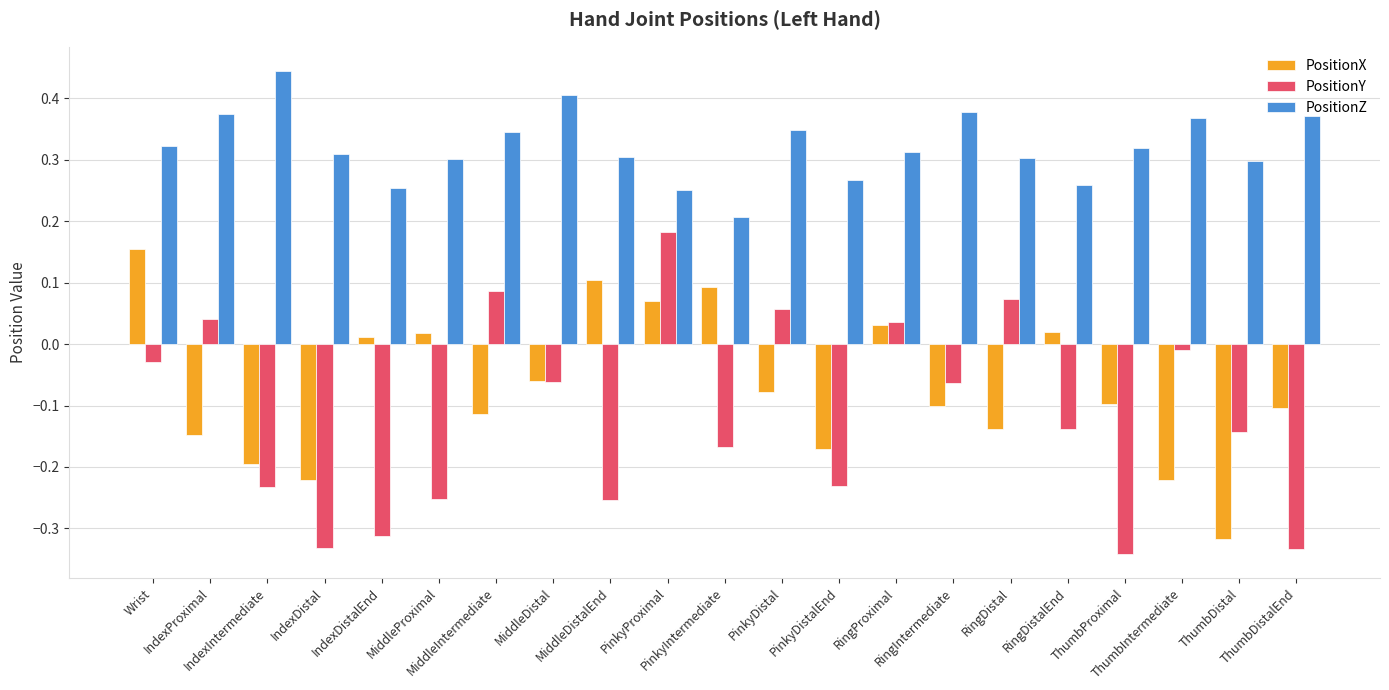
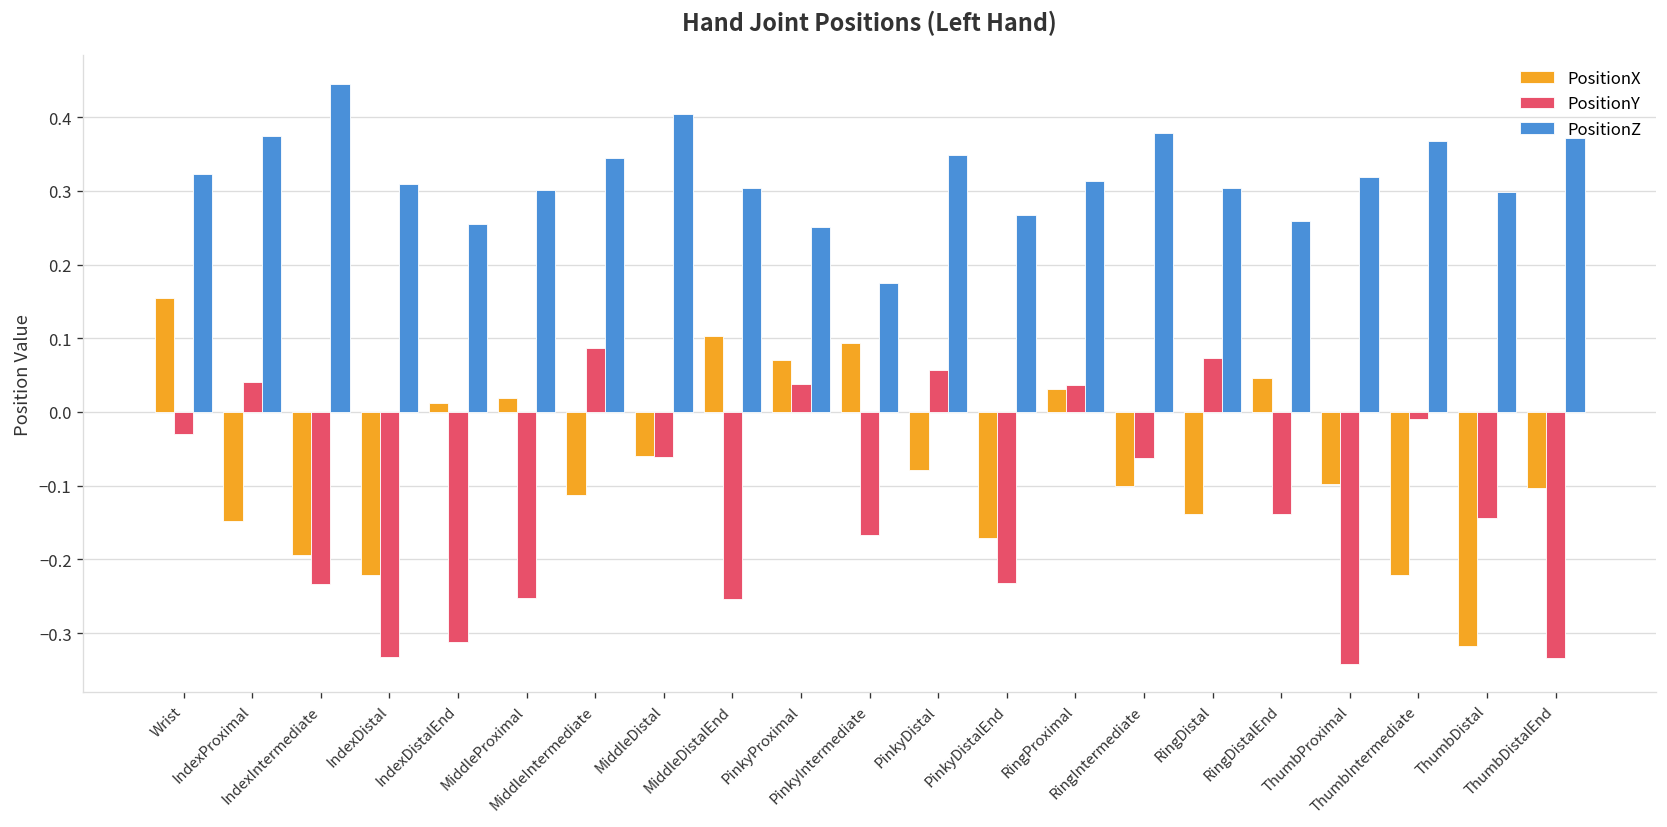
  {
    "PositionX": {
      "Wrist": 0.15,
      "IndexProximal": -0.15,
      "IndexIntermediate": -0.19,
      "IndexDistal": -0.22,
      "IndexDistalEnd": 0.01,
      "MiddleProximal": 0.02,
      "MiddleIntermediate": -0.11,
      "MiddleDistal": -0.06,
      "MiddleDistalEnd": 0.10,
      "PinkyProximal": 0.07,
      "PinkyIntermediate": 0.09,
      "PinkyDistal": -0.08,
      "PinkyDistalEnd": -0.17,
      "RingProximal": 0.03,
      "RingIntermediate": -0.10,
      "RingDistal": -0.14,
-     "RingDistalEnd": 0.02,
+     "RingDistalEnd": 0.05,
      "ThumbProximal": -0.10,
      "ThumbIntermediate": -0.22,
      "ThumbDistal": -0.32,
      "ThumbDistalEnd": -0.10
    },
    "PositionY": {
      "Wrist": -0.03,
      "IndexProximal": 0.04,
      "IndexIntermediate": -0.23,
      "IndexDistal": -0.33,
      "IndexDistalEnd": -0.31,
      "MiddleProximal": -0.25,
      "MiddleIntermediate": 0.09,
      "MiddleDistal": -0.06,
      "MiddleDistalEnd": -0.25,
-     "PinkyProximal": 0.18,
+     "PinkyProximal": 0.04,
      "PinkyIntermediate": -0.17,
      "PinkyDistal": 0.06,
      "PinkyDistalEnd": -0.23,
      "RingProximal": 0.04,
      "RingIntermediate": -0.06,
      "RingDistal": 0.07,
      "RingDistalEnd": -0.14,
      "ThumbProximal": -0.34,
      "ThumbIntermediate": -0.01,
      "ThumbDistal": -0.14,
      "ThumbDistalEnd": -0.33
    },
    "PositionZ": {
      "Wrist": 0.32,
      "IndexProximal": 0.37,
      "IndexIntermediate": 0.45,
      "IndexDistal": 0.31,
      "IndexDistalEnd": 0.25,
      "MiddleProximal": 0.30,
      "MiddleIntermediate": 0.34,
      "MiddleDistal": 0.40,
      "MiddleDistalEnd": 0.30,
      "PinkyProximal": 0.25,
-     "PinkyIntermediate": 0.21,
+     "PinkyIntermediate": 0.18,
      "PinkyDistal": 0.35,
      "PinkyDistalEnd": 0.27,
      "RingProximal": 0.31,
      "RingIntermediate": 0.38,
      "RingDistal": 0.30,
      "RingDistalEnd": 0.26,
      "ThumbProximal": 0.32,
      "ThumbIntermediate": 0.37,
      "ThumbDistal": 0.30,
      "ThumbDistalEnd": 0.37
    }
  }
